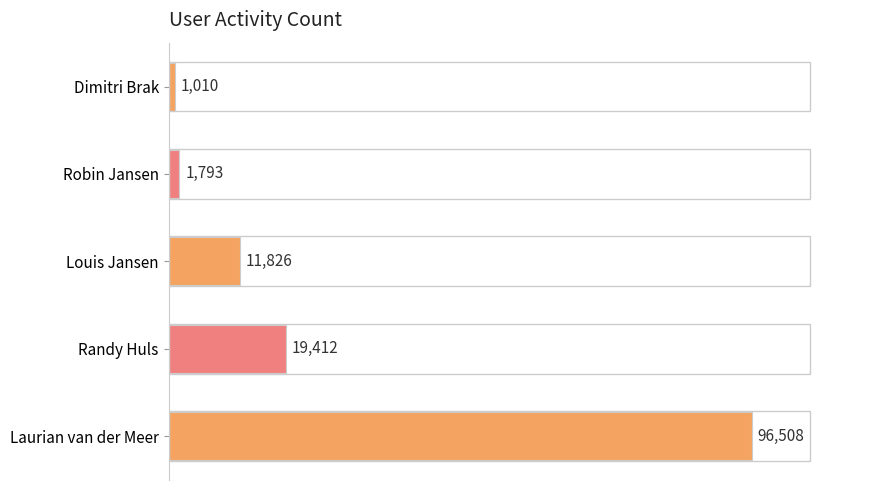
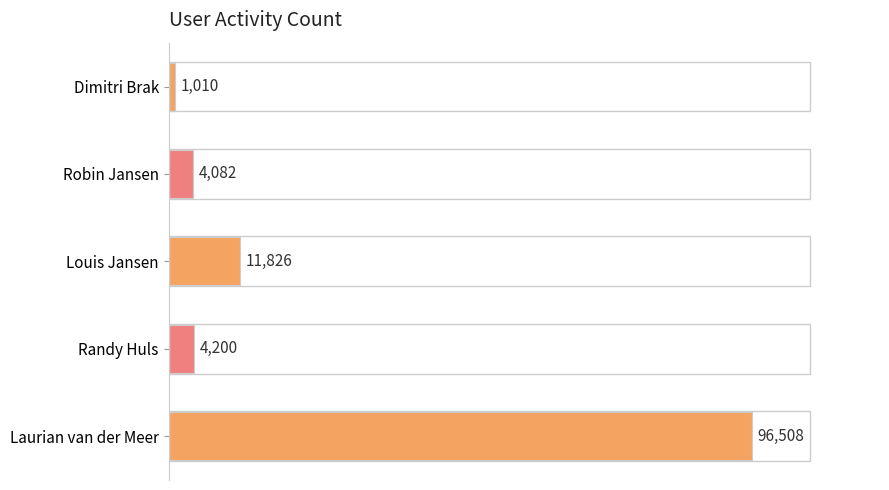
  {
    "Dimitri Brak": "1,010",
-   "Robin Jansen": "1,793",
+   "Robin Jansen": "4,082",
    "Louis Jansen": "11,826",
-   "Randy Huls": "19,412",
+   "Randy Huls": "4,200",
    "Laurian van der Meer": "96,508"
  }
